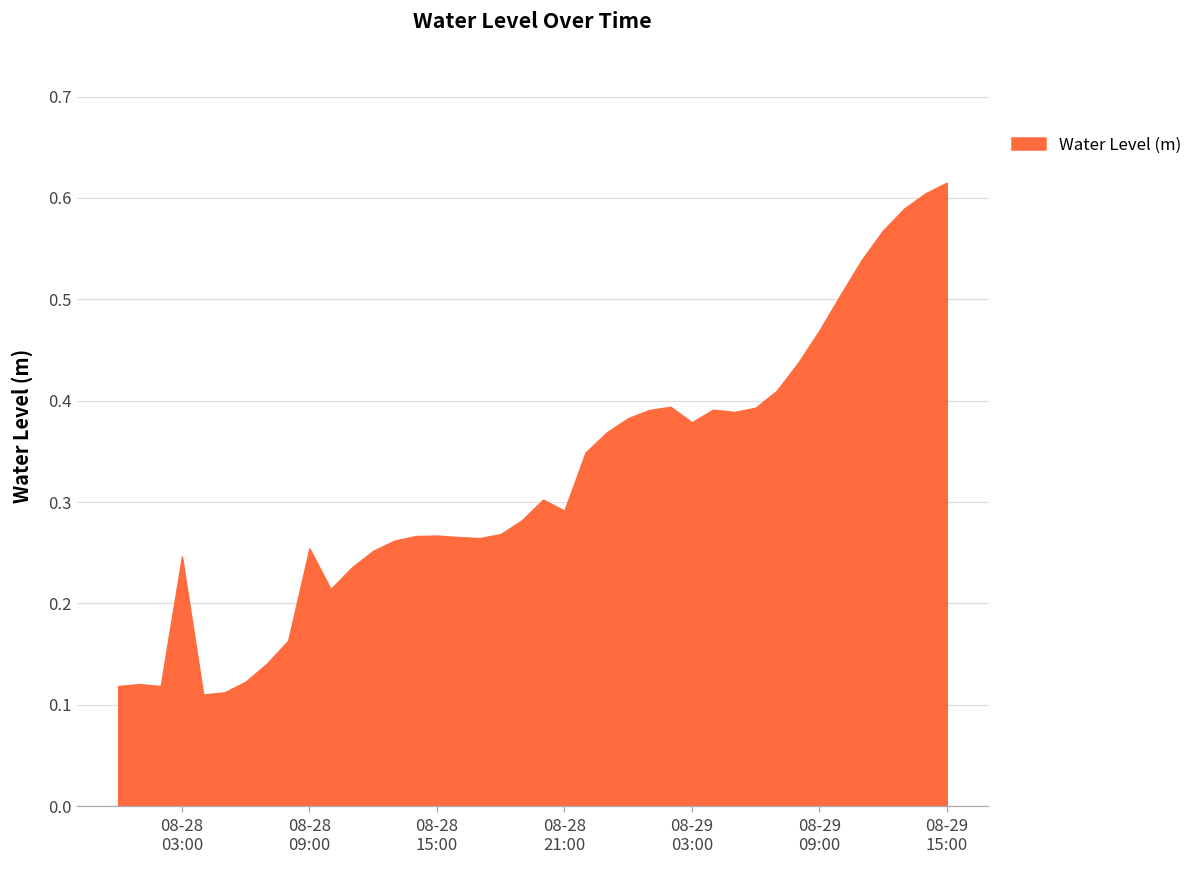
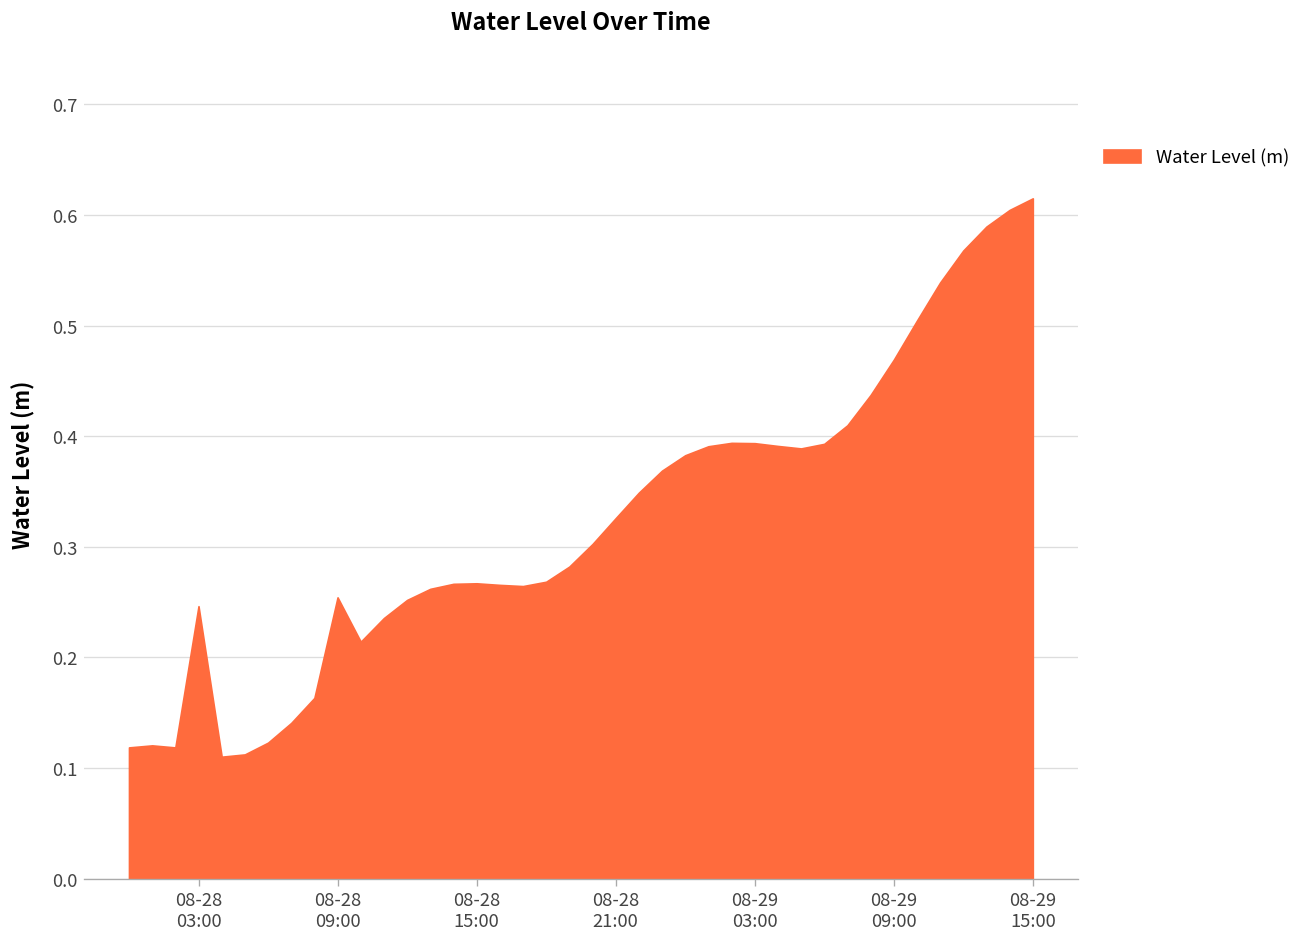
  {
    "08-28 03:00": 0.25,
    "08-28 09:00": 0.25,
    "08-28 15:00": 0.27,
-   "08-28 21:00": 0.29,
-   "08-29 03:00": 0.38,
+   "08-28 21:00": 0.33,
+   "08-29 03:00": 0.39,
    "08-29 09:00": 0.47,
    "08-29 15:00": 0.61
  }
